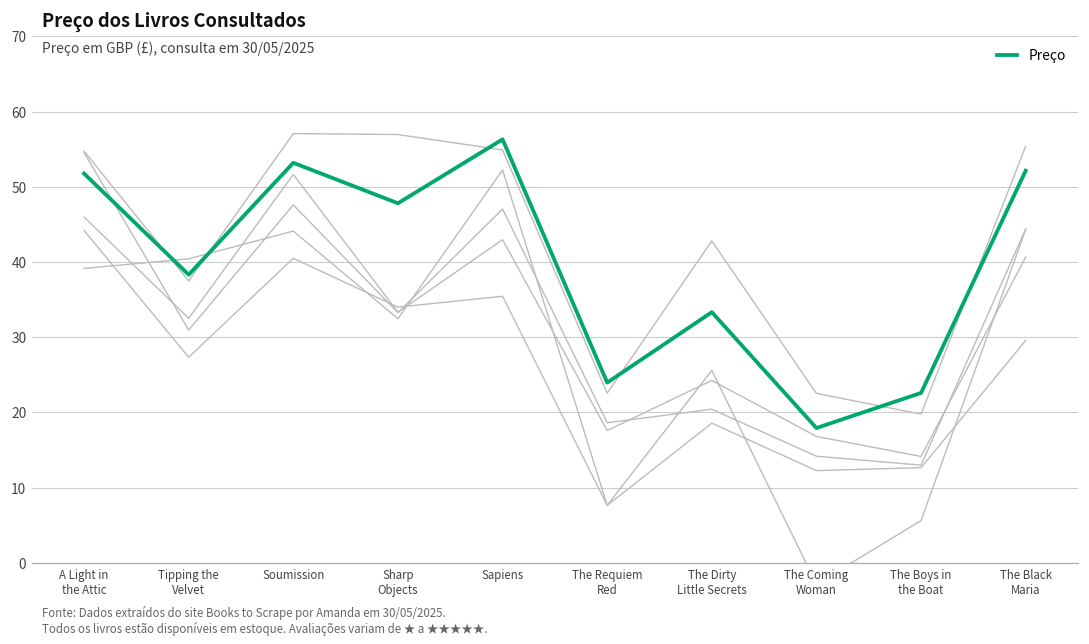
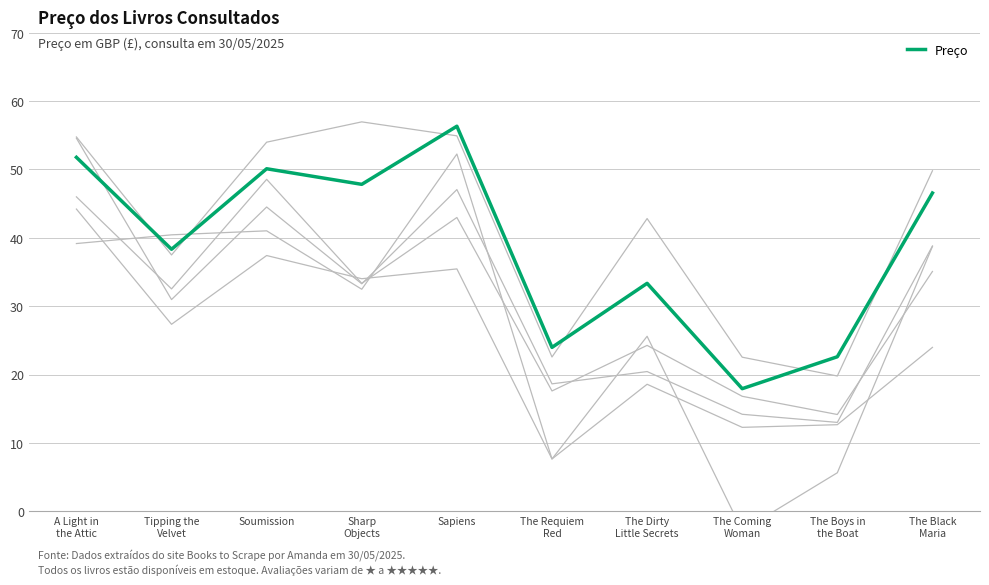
  {
    "Preço": {
      "A Light in the Attic": 52,
      "Tipping the Velvet": 38,
-     "Soumission": 53,
+     "Soumission": 50,
      "Sharp Objects": 48,
      "Sapiens": 56,
      "The Requiem Red": 24,
      "The Dirty Little Secrets": 33,
      "The Coming Woman": 18,
      "The Boys in the Boat": 23,
-     "The Black Maria": 52
+     "The Black Maria": 47
    }
  }
